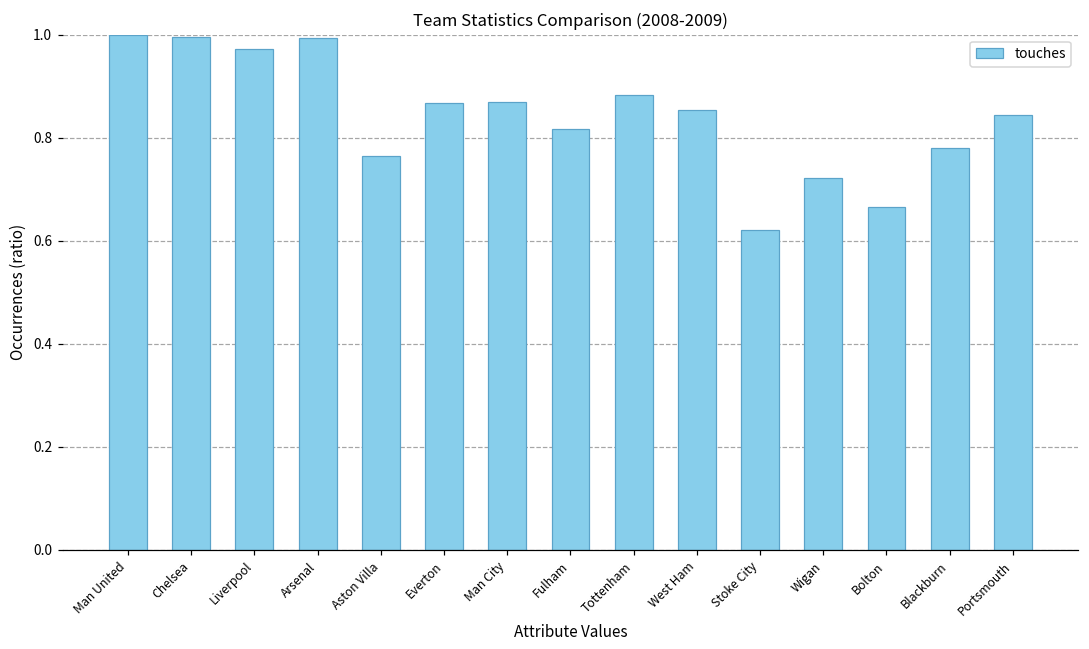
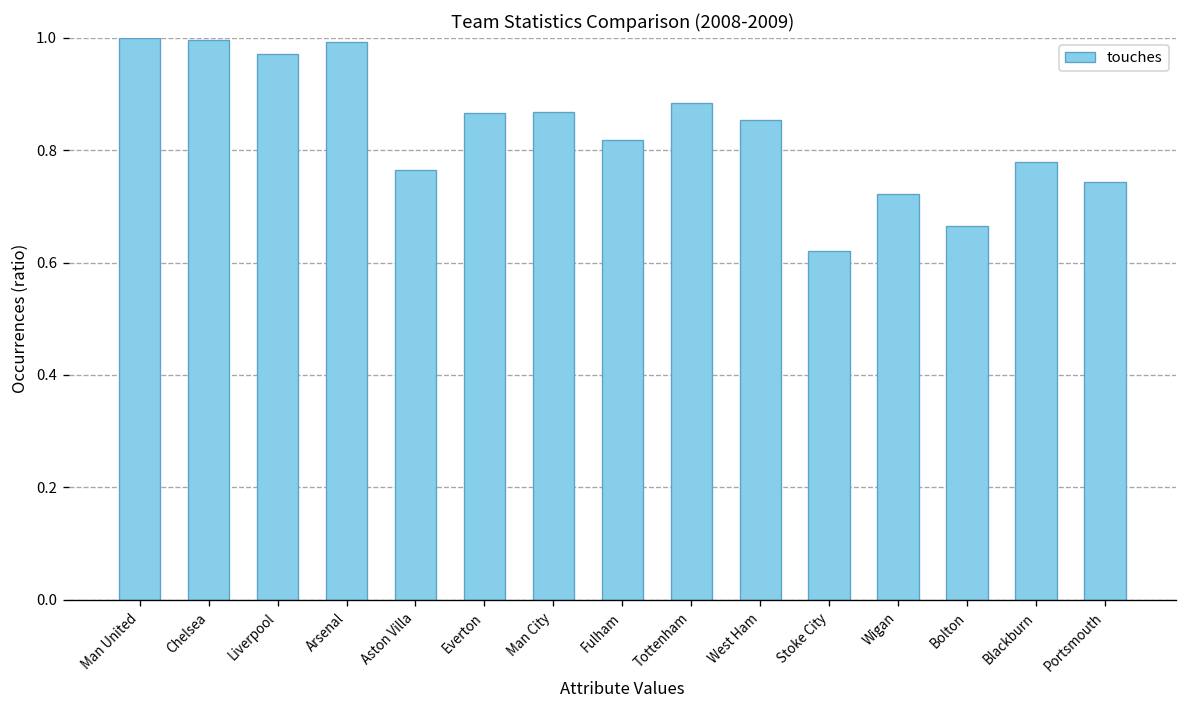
  {
    "Man United": 1.00,
    "Chelsea": 1.00,
    "Liverpool": 0.97,
    "Arsenal": 0.99,
    "Aston Villa": 0.77,
    "Everton": 0.87,
    "Man City": 0.87,
    "Fulham": 0.82,
    "Tottenham": 0.88,
    "West Ham": 0.85,
    "Stoke City": 0.62,
    "Wigan": 0.72,
    "Bolton": 0.67,
    "Blackburn": 0.78,
-   "Portsmouth": 0.84
+   "Portsmouth": 0.74
  }
